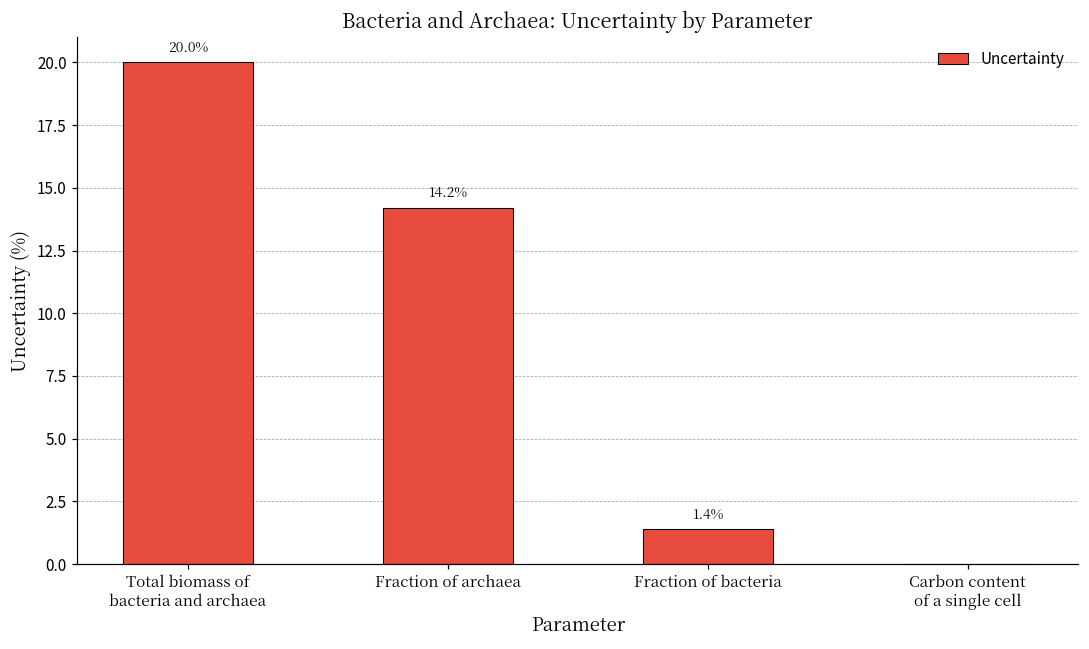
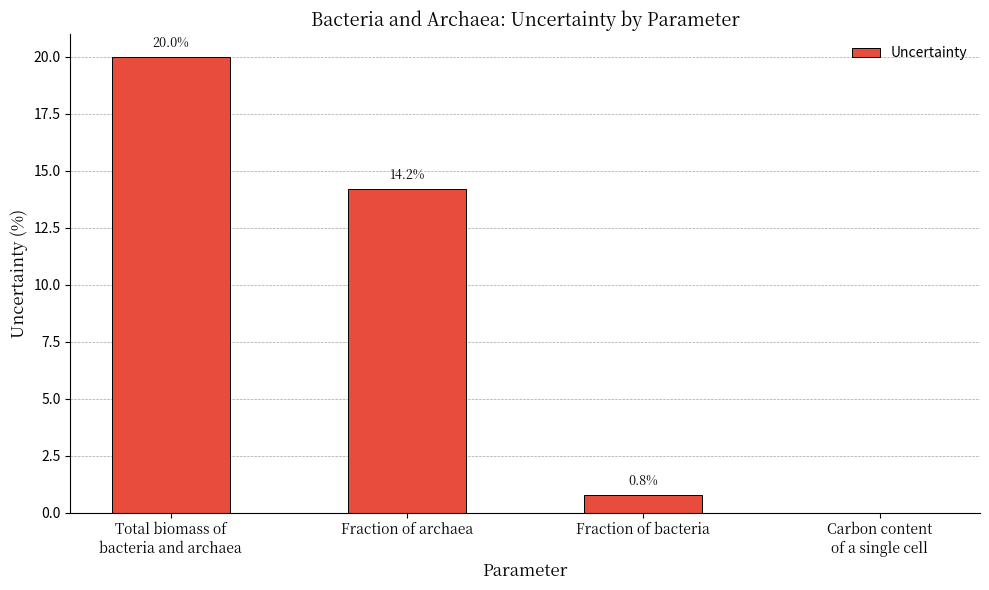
  {
    "Total biomass of bacteria and archaea": "20.0%",
    "Fraction of archaea": "14.2%",
-   "Fraction of bacteria": "1.4%"
+   "Fraction of bacteria": "0.8%"
  }
